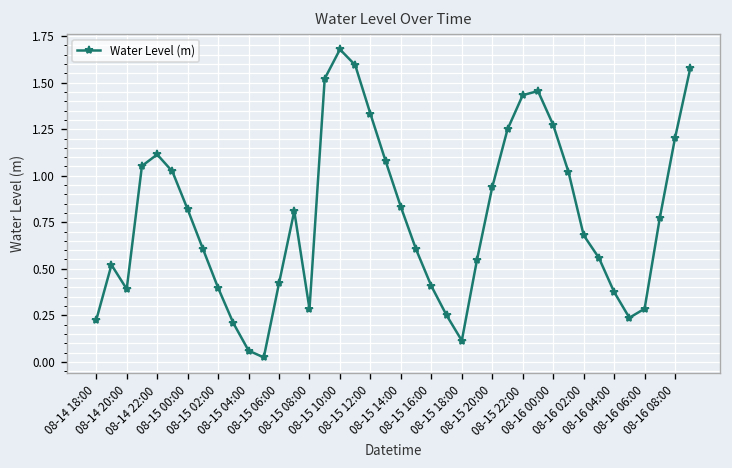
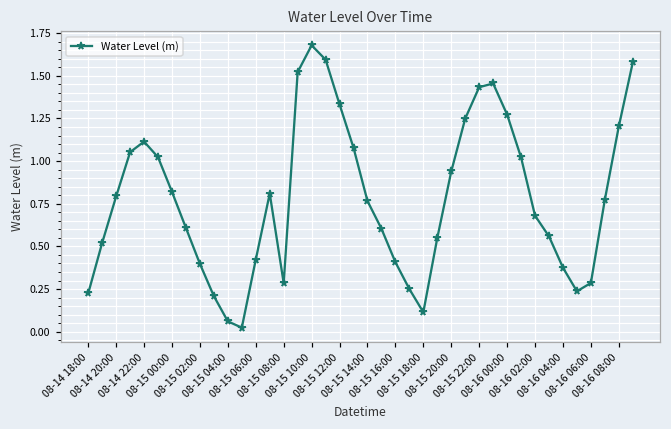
  {
    "08-14 18:00": 0.22,
-   "08-14 20:00": 0.39,
+   "08-14 20:00": 0.79,
    "08-14 22:00": 1.11,
    "08-15 00:00": 0.82,
    "08-15 02:00": 0.40,
    "08-15 04:00": 0.06,
    "08-15 06:00": 0.42,
    "08-15 08:00": 0.28,
    "08-15 10:00": 1.68,
    "08-15 12:00": 1.33,
-   "08-15 14:00": 0.83,
+   "08-15 14:00": 0.77,
    "08-15 16:00": 0.41,
    "08-15 18:00": 0.11,
    "08-15 20:00": 0.94,
    "08-15 22:00": 1.43,
    "08-16 00:00": 1.27,
    "08-16 02:00": 0.68,
    "08-16 04:00": 0.38,
    "08-16 06:00": 0.29,
    "08-16 08:00": 1.20
  }
